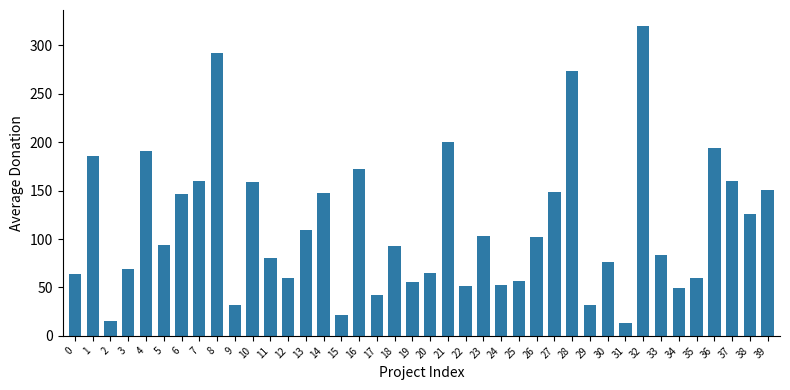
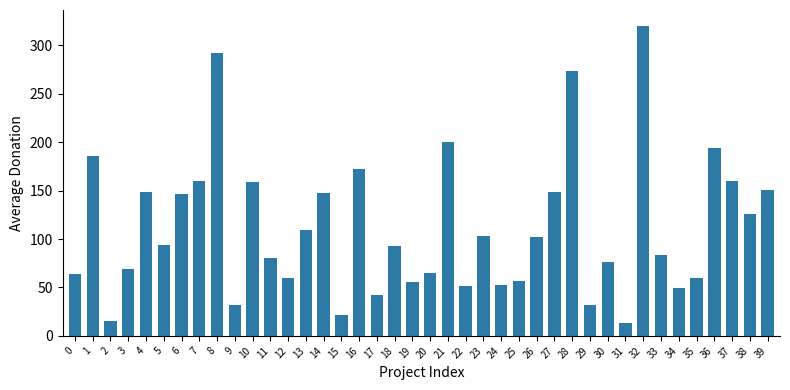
  {
    "0": 60,
    "1": 190,
    "2": 20,
    "3": 70,
-   "4": 190,
+   "4": 150,
    "5": 90,
    "6": 150,
    "7": 160,
    "8": 290,
    "9": 30,
    "10": 160,
    "11": 80,
    "12": 60,
    "13": 110,
    "14": 150,
    "15": 20,
    "16": 170,
    "17": 40,
    "18": 90,
    "19": 60,
    "20": 60,
    "21": 200,
    "22": 50,
    "23": 100,
    "24": 50,
    "25": 60,
    "26": 100,
    "27": 150,
    "28": 270,
    "29": 30,
    "30": 80,
    "31": 10,
    "32": 320,
    "33": 80,
    "34": 50,
    "35": 60,
    "36": 190,
    "37": 160,
    "38": 130,
    "39": 150
  }
